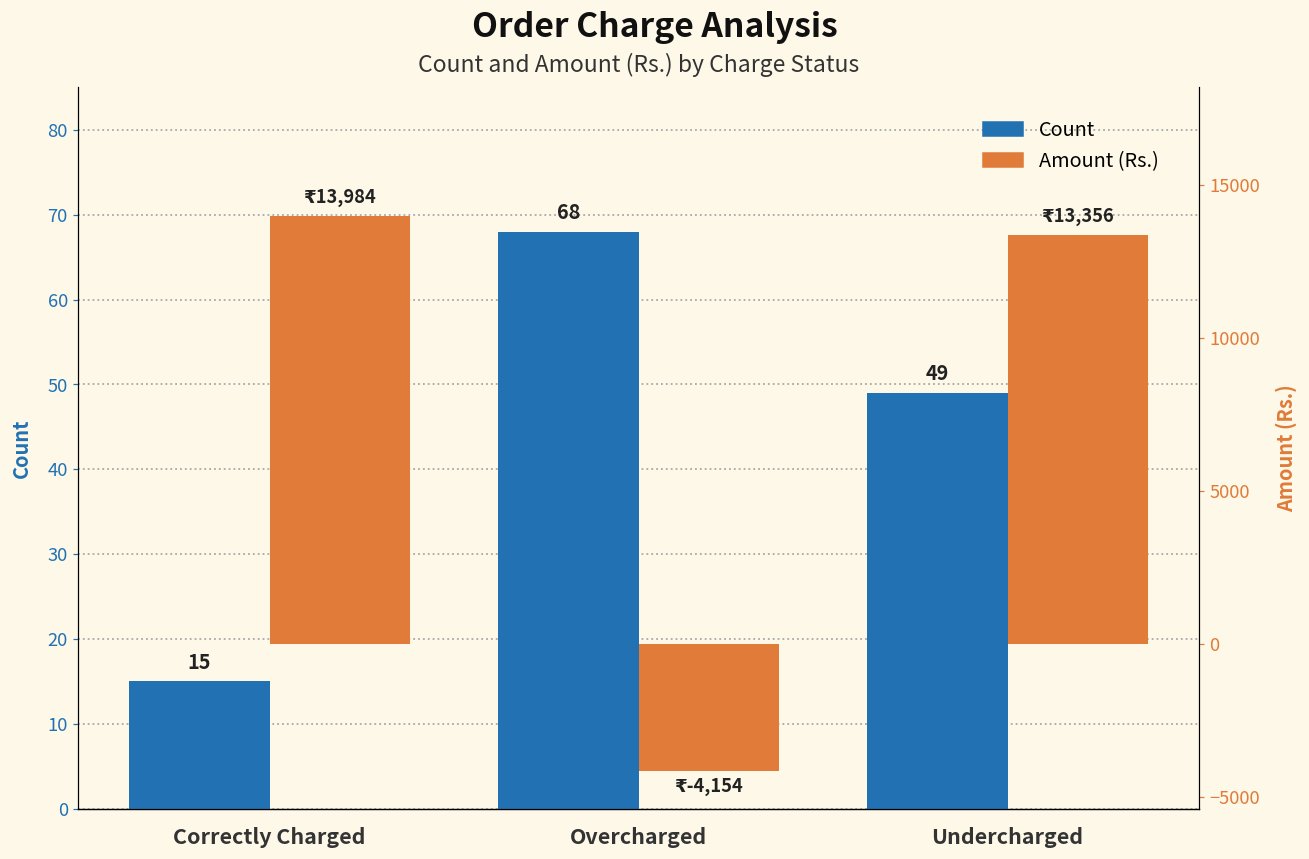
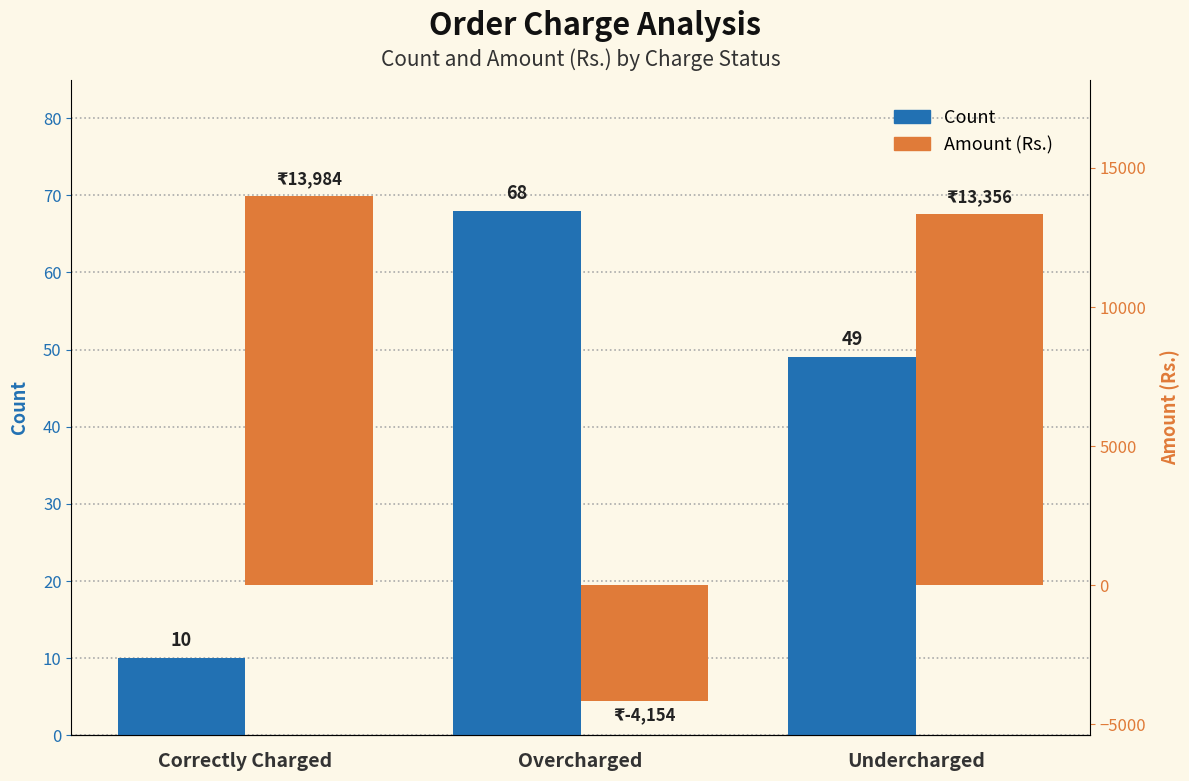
  {
    "Count": {
-     "Correctly Charged": "15",
+     "Correctly Charged": "10",
      "Overcharged": "68",
      "Undercharged": "49"
    },
    "Amount (Rs.)": {
      "Correctly Charged": "13,984",
      "Overcharged": "-4,154",
      "Undercharged": "13,356"
    }
  }
